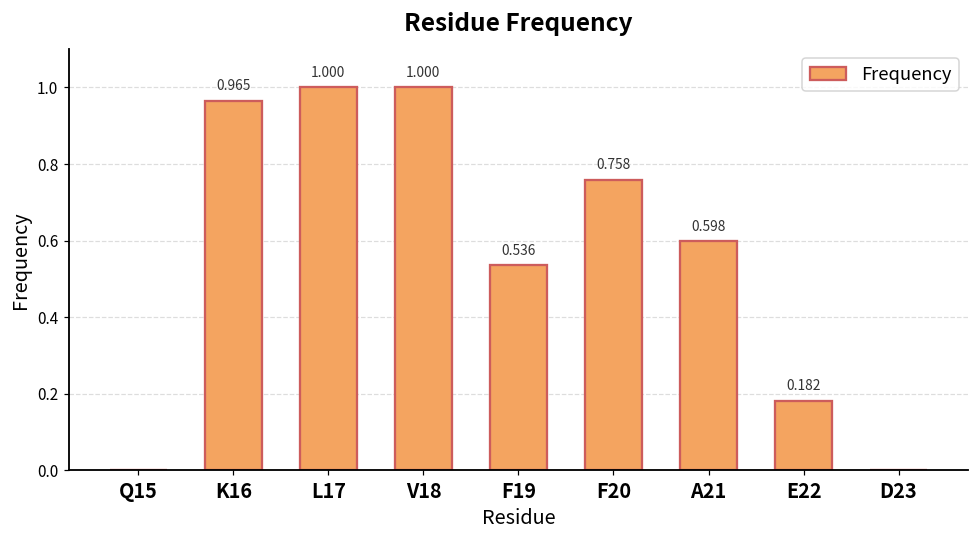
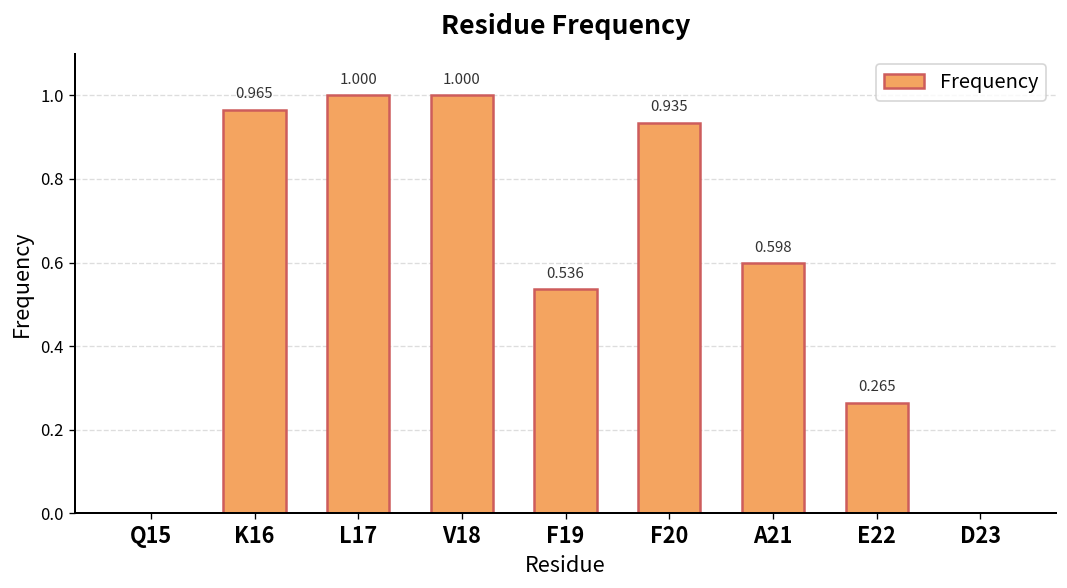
  {
    "K16": 0.965,
    "L17": 1.000,
    "V18": 1.000,
    "F19": 0.536,
-   "F20": 0.758,
+   "F20": 0.935,
    "A21": 0.598,
-   "E22": 0.182
+   "E22": 0.265
  }
